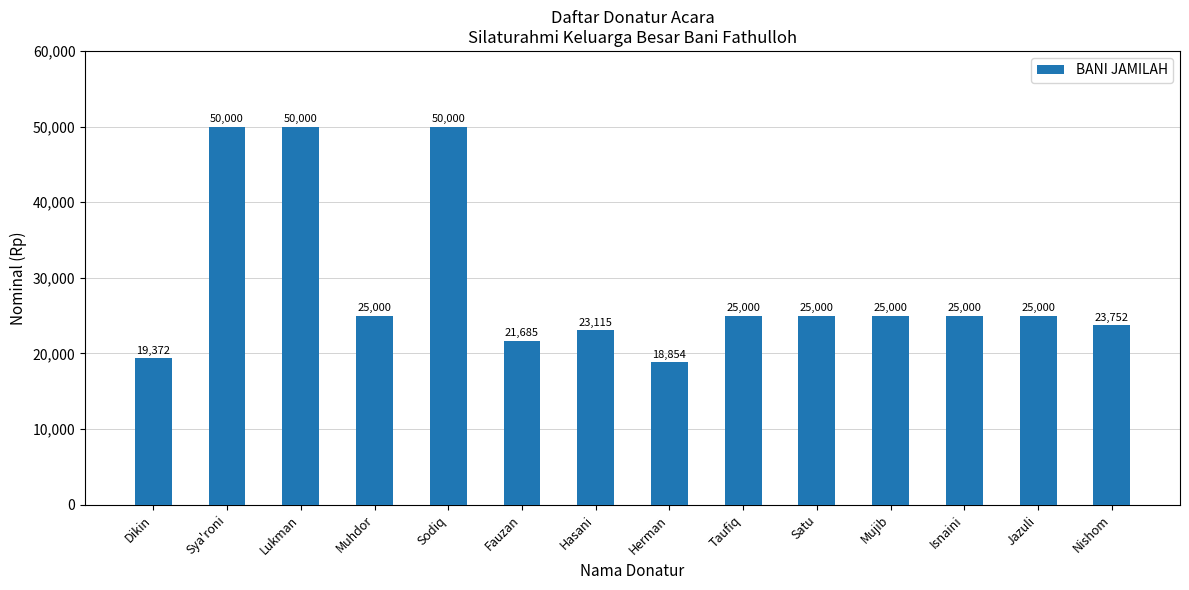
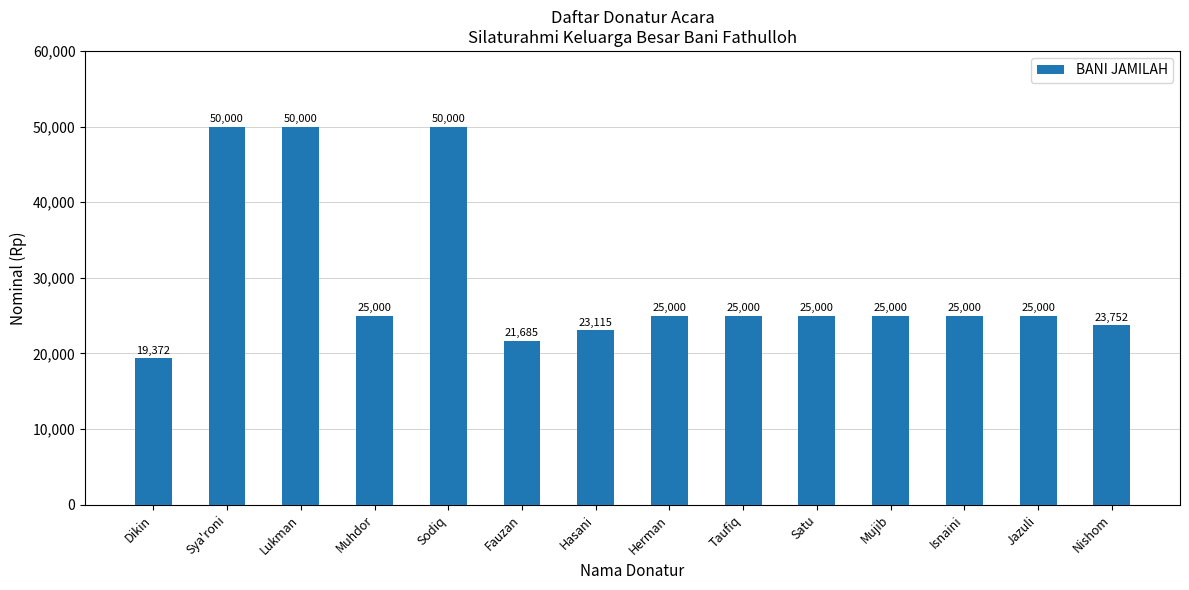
  {
    "Dikin": "19,372",
    "Sya'roni": "50,000",
    "Lukman": "50,000",
    "Muhdor": "25,000",
    "Sodiq": "50,000",
    "Fauzan": "21,685",
    "Hasani": "23,115",
-   "Herman": "18,854",
+   "Herman": "25,000",
    "Taufiq": "25,000",
    "Satu": "25,000",
    "Mujib": "25,000",
    "Isnaini": "25,000",
    "Jazuli": "25,000",
    "Nishom": "23,752"
  }
